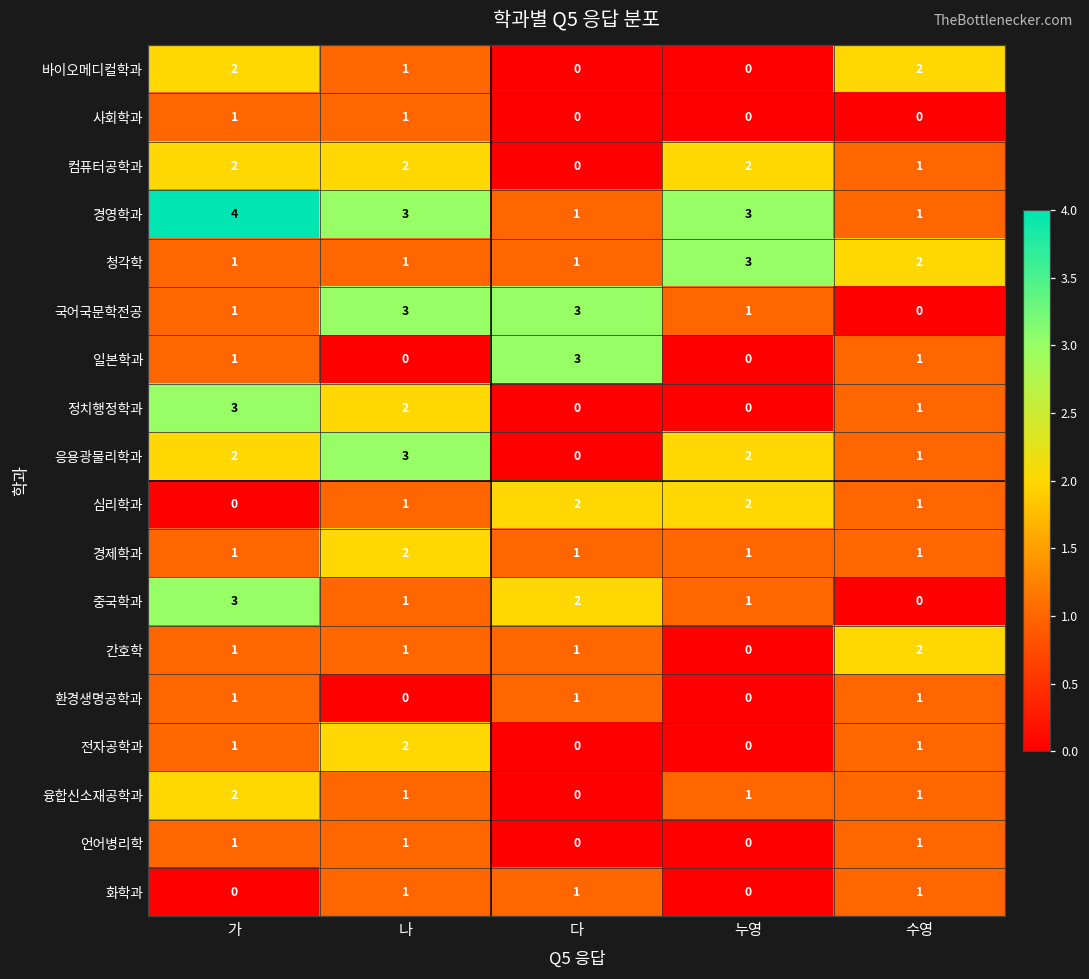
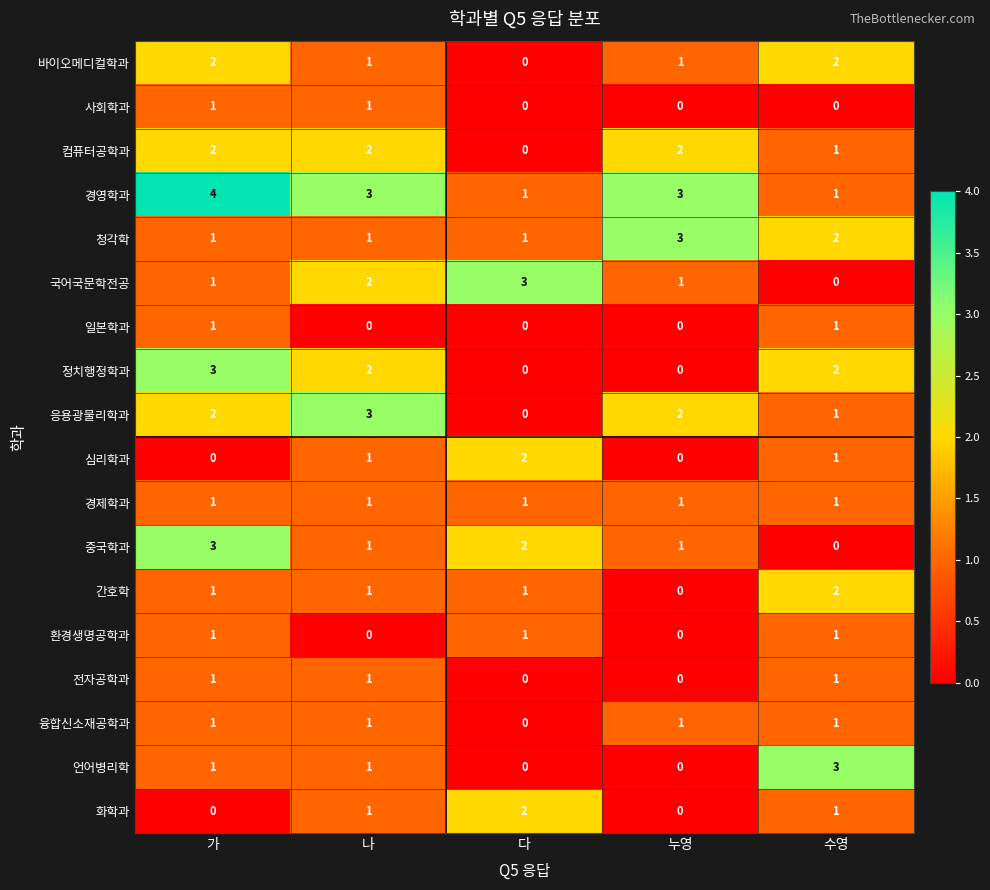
  {
    "바이오메디컬학과": {
      "가": 2,
      "나": 1,
      "다": 0,
-     "누영": 0,
+     "누영": 1,
      "수영": 2
    },
    "사회학과": {
      "가": 1,
      "나": 1,
      "다": 0,
      "누영": 0,
      "수영": 0
    },
    "컴퓨터공학과": {
      "가": 2,
      "나": 2,
      "다": 0,
      "누영": 2,
      "수영": 1
    },
    "경영학과": {
      "가": 4,
      "나": 3,
      "다": 1,
      "누영": 3,
      "수영": 1
    },
    "청각학": {
      "가": 1,
      "나": 1,
      "다": 1,
      "누영": 3,
      "수영": 2
    },
    "국어국문학전공": {
      "가": 1,
-     "나": 3,
+     "나": 2,
      "다": 3,
      "누영": 1,
      "수영": 0
    },
    "일본학과": {
      "가": 1,
      "나": 0,
-     "다": 3,
+     "다": 0,
      "누영": 0,
      "수영": 1
    },
    "정치행정학과": {
      "가": 3,
      "나": 2,
      "다": 0,
      "누영": 0,
-     "수영": 1
+     "수영": 2
    },
    "응용광물리학과": {
      "가": 2,
      "나": 3,
      "다": 0,
      "누영": 2,
      "수영": 1
    },
    "심리학과": {
      "가": 0,
      "나": 1,
      "다": 2,
-     "누영": 2,
+     "누영": 0,
      "수영": 1
    },
    "경제학과": {
      "가": 1,
-     "나": 2,
+     "나": 1,
      "다": 1,
      "누영": 1,
      "수영": 1
    },
    "중국학과": {
      "가": 3,
      "나": 1,
      "다": 2,
      "누영": 1,
      "수영": 0
    },
    "간호학": {
      "가": 1,
      "나": 1,
      "다": 1,
      "누영": 0,
      "수영": 2
    },
    "환경생명공학과": {
      "가": 1,
      "나": 0,
      "다": 1,
      "누영": 0,
      "수영": 1
    },
    "전자공학과": {
      "가": 1,
-     "나": 2,
+     "나": 1,
      "다": 0,
      "누영": 0,
      "수영": 1
    },
    "융합신소재공학과": {
-     "가": 2,
+     "가": 1,
      "나": 1,
      "다": 0,
      "누영": 1,
      "수영": 1
    },
    "언어병리학": {
      "가": 1,
      "나": 1,
      "다": 0,
      "누영": 0,
-     "수영": 1
+     "수영": 3
    },
    "화학과": {
      "가": 0,
      "나": 1,
-     "다": 1,
+     "다": 2,
      "누영": 0,
      "수영": 1
    }
  }
